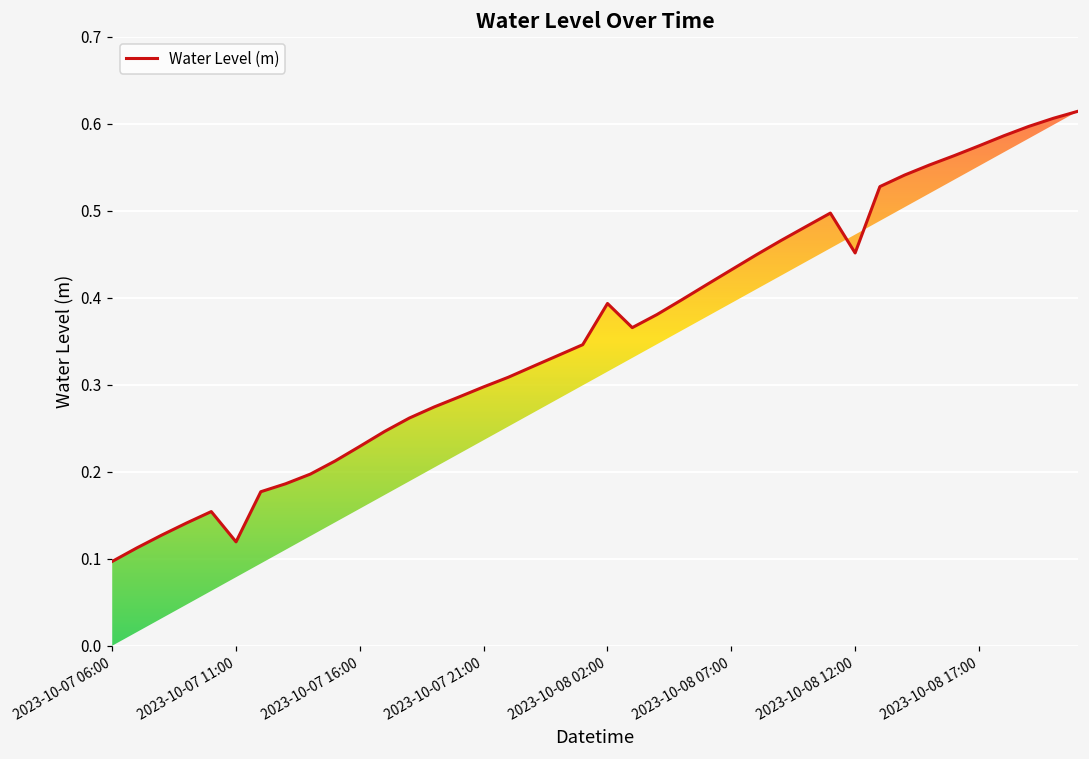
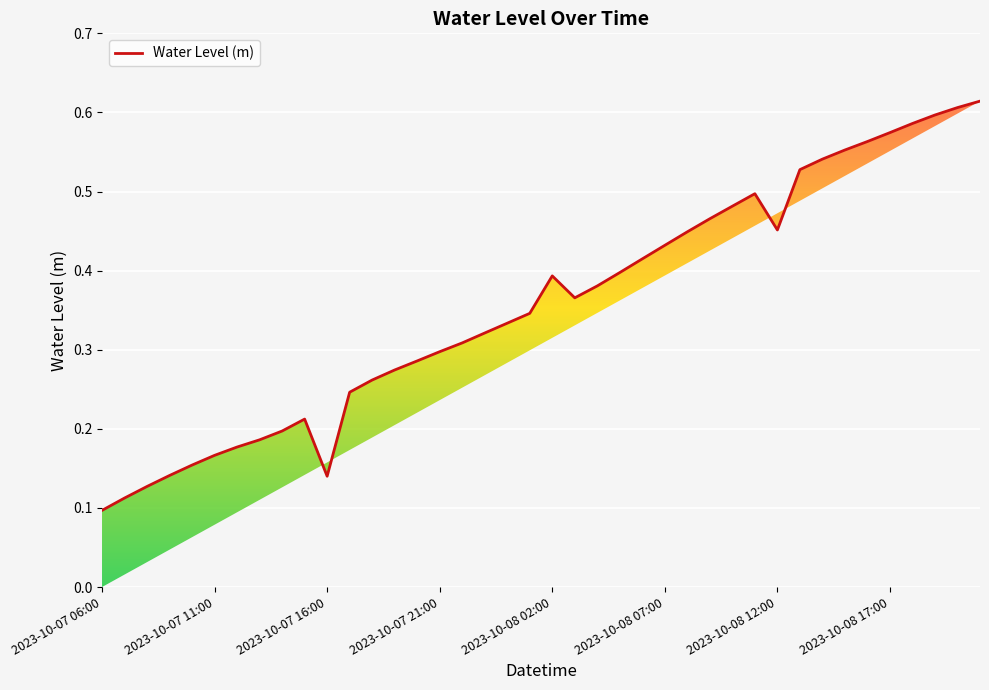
  {
    "2023-10-07 06:00": 0.10,
-   "2023-10-07 11:00": 0.12,
-   "2023-10-07 16:00": 0.23,
+   "2023-10-07 11:00": 0.17,
+   "2023-10-07 16:00": 0.14,
    "2023-10-07 21:00": 0.30,
    "2023-10-08 02:00": 0.39,
    "2023-10-08 07:00": 0.43,
    "2023-10-08 12:00": 0.45,
    "2023-10-08 17:00": 0.57
  }
